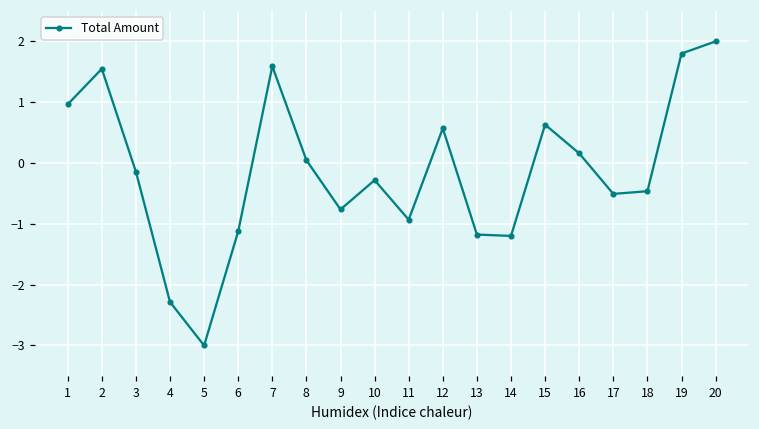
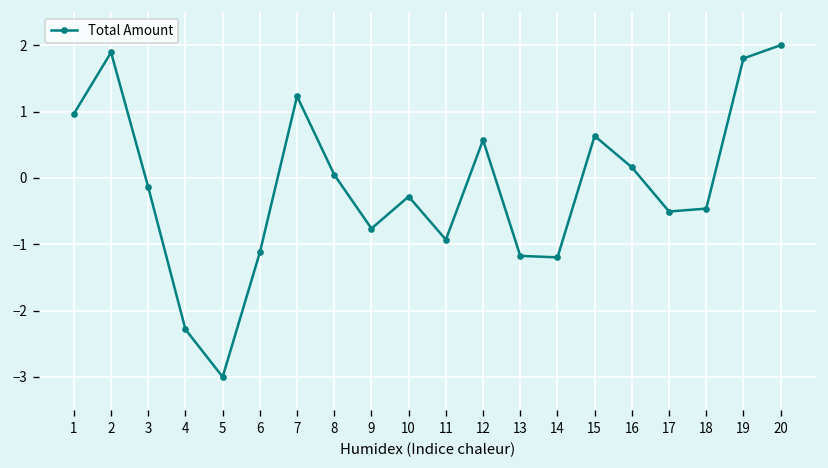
  {
    "1": 1.0,
-   "2": 1.5,
+   "2": 1.9,
    "3": -0.1,
    "4": -2.3,
    "5": -3.0,
    "6": -1.1,
-   "7": 1.6,
+   "7": 1.2,
    "8": 0.0,
    "9": -0.8,
    "10": -0.3,
    "11": -0.9,
    "12": 0.6,
    "13": -1.2,
    "14": -1.2,
    "15": 0.6,
    "16": 0.2,
    "17": -0.5,
    "18": -0.5,
    "19": 1.8,
    "20": 2.0
  }
